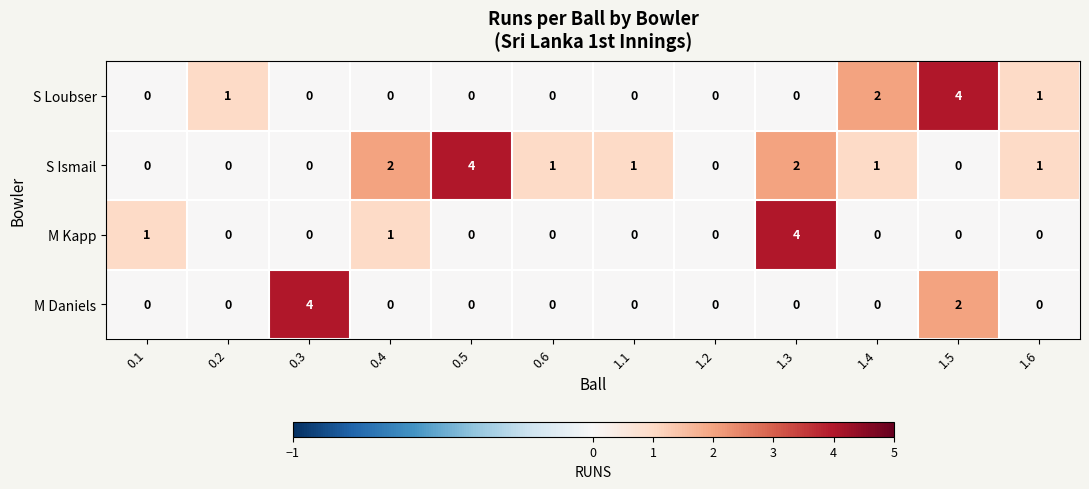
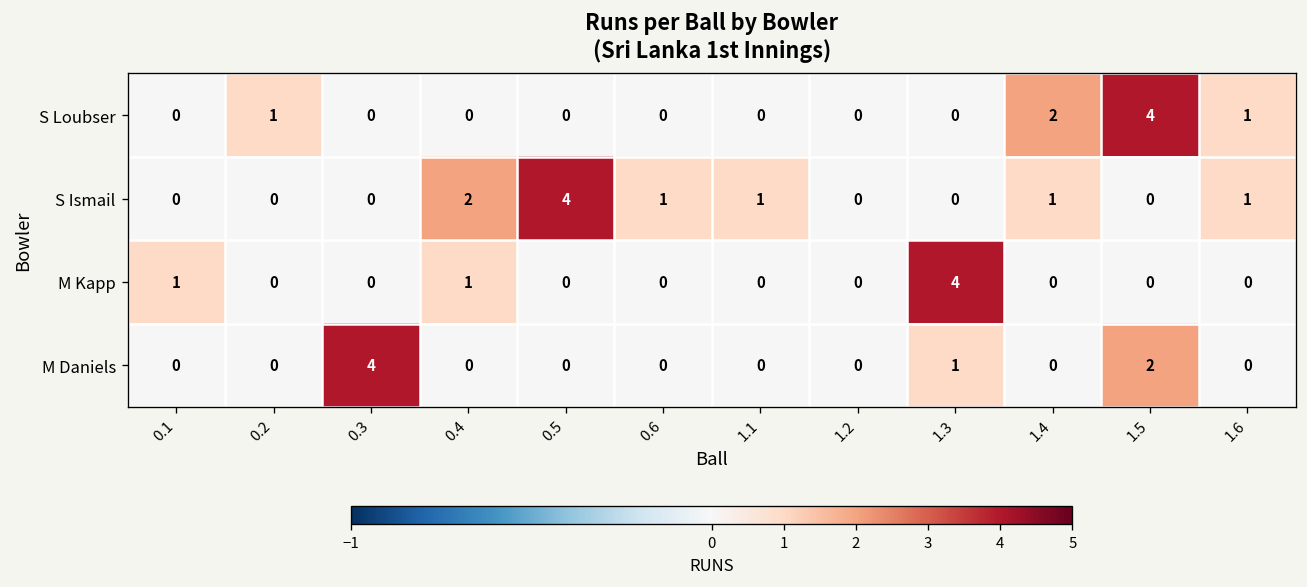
  {
    "S Loubser": {
      "0.1": 0,
      "0.2": 1,
      "0.3": 0,
      "0.4": 0,
      "0.5": 0,
      "0.6": 0,
      "1.1": 0,
      "1.2": 0,
      "1.3": 0,
      "1.4": 2,
      "1.5": 4,
      "1.6": 1
    },
    "S Ismail": {
      "0.1": 0,
      "0.2": 0,
      "0.3": 0,
      "0.4": 2,
      "0.5": 4,
      "0.6": 1,
      "1.1": 1,
      "1.2": 0,
-     "1.3": 2,
+     "1.3": 0,
      "1.4": 1,
      "1.5": 0,
      "1.6": 1
    },
    "M Kapp": {
      "0.1": 1,
      "0.2": 0,
      "0.3": 0,
      "0.4": 1,
      "0.5": 0,
      "0.6": 0,
      "1.1": 0,
      "1.2": 0,
      "1.3": 4,
      "1.4": 0,
      "1.5": 0,
      "1.6": 0
    },
    "M Daniels": {
      "0.1": 0,
      "0.2": 0,
      "0.3": 4,
      "0.4": 0,
      "0.5": 0,
      "0.6": 0,
      "1.1": 0,
      "1.2": 0,
-     "1.3": 0,
+     "1.3": 1,
      "1.4": 0,
      "1.5": 2,
      "1.6": 0
    }
  }
